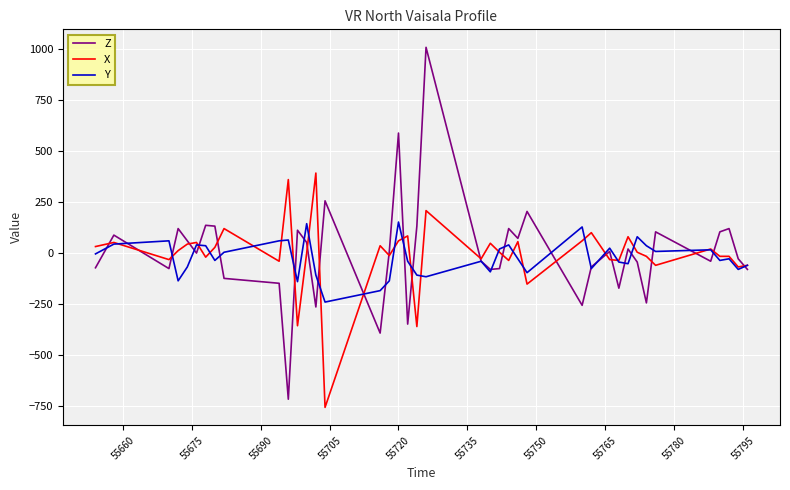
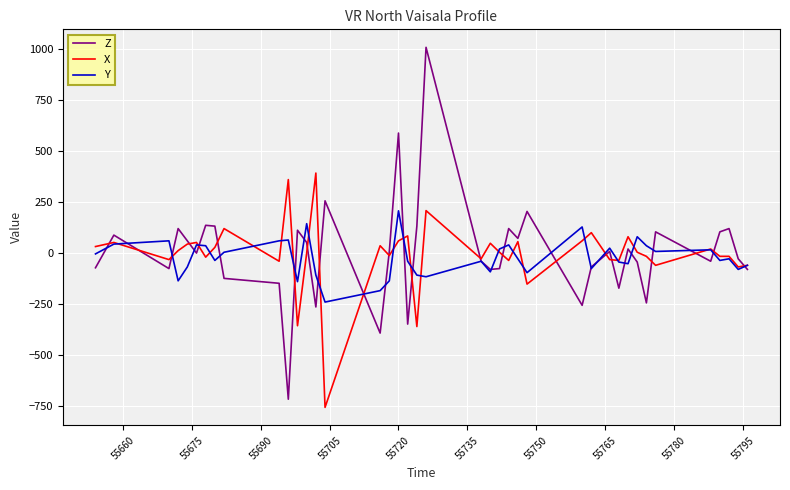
  {
    "Z": {
      "55720": 590
    },
    "X": {
      "55720": 60
    },
    "Y": {
-     "55720": 150
+     "55720": 210
    }
  }
